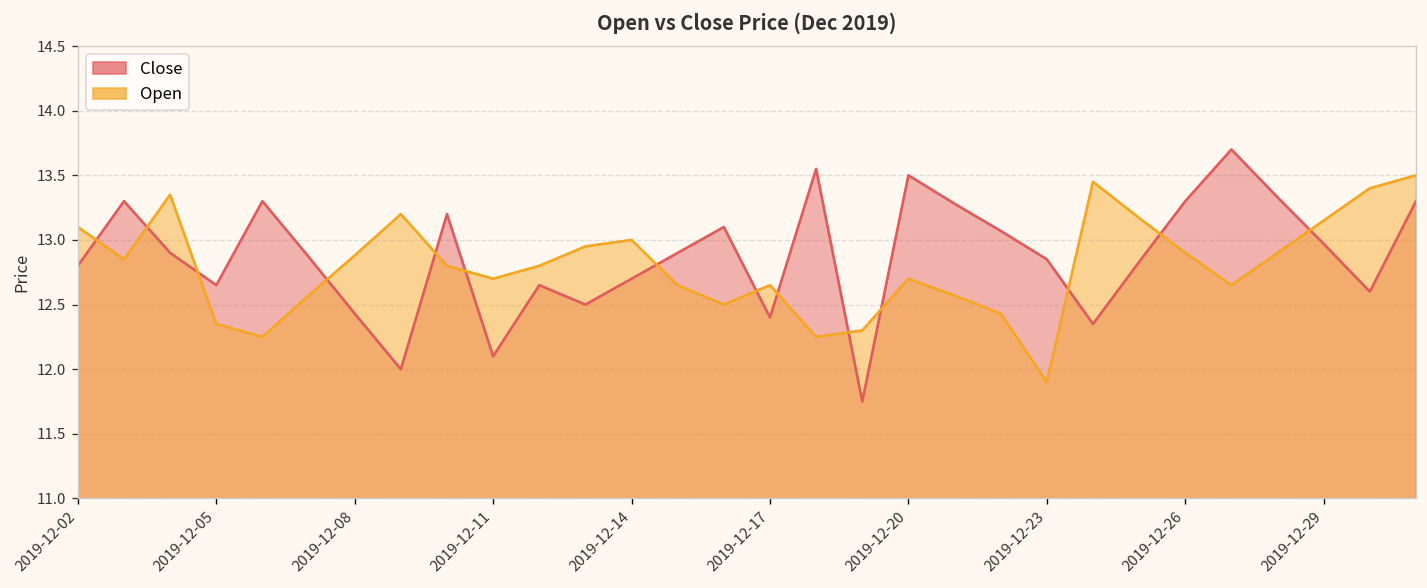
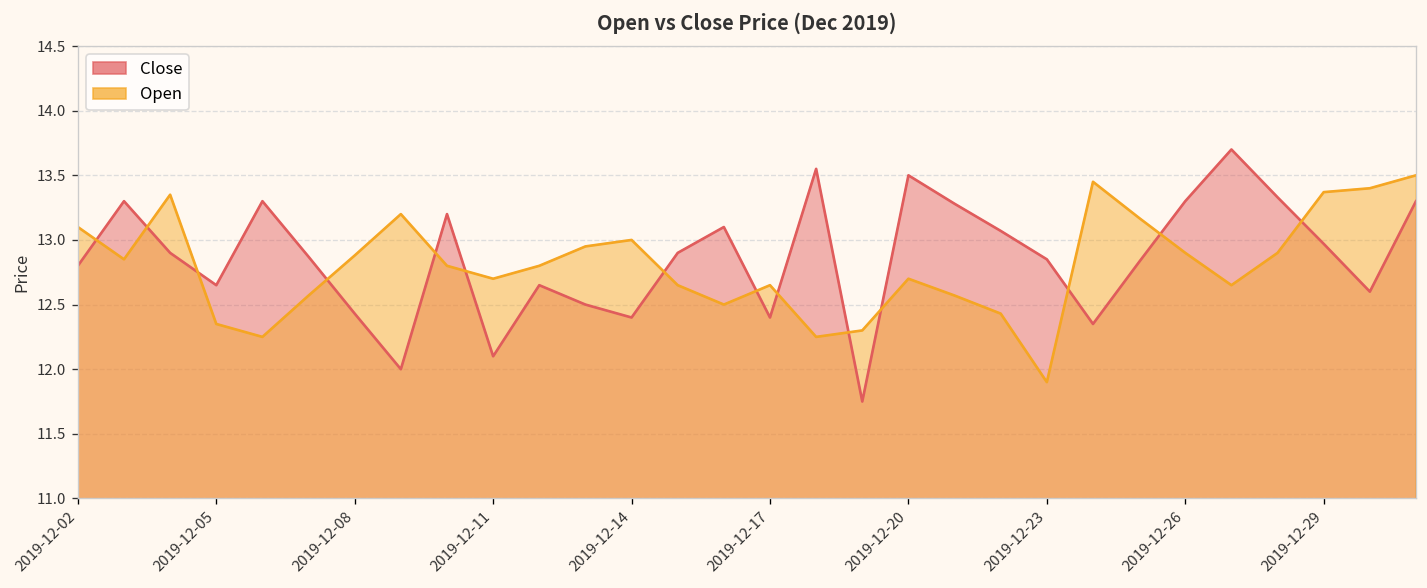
  {
    "Close": {
      "2019-12-02": 12.8,
      "2019-12-05": 12.65,
      "2019-12-08": 12.43,
      "2019-12-11": 12.1,
-     "2019-12-14": 12.7,
+     "2019-12-14": 12.4,
      "2019-12-17": 12.4,
      "2019-12-20": 13.5,
      "2019-12-23": 12.85,
      "2019-12-26": 13.3,
      "2019-12-29": 12.97
    },
    "Open": {
      "2019-12-02": 13.10,
      "2019-12-05": 12.35,
      "2019-12-08": 12.88,
      "2019-12-11": 12.70,
      "2019-12-14": 13.00,
      "2019-12-17": 12.65,
      "2019-12-20": 12.70,
      "2019-12-23": 11.90,
      "2019-12-26": 12.90,
-     "2019-12-29": 13.15
+     "2019-12-29": 13.37
    }
  }
